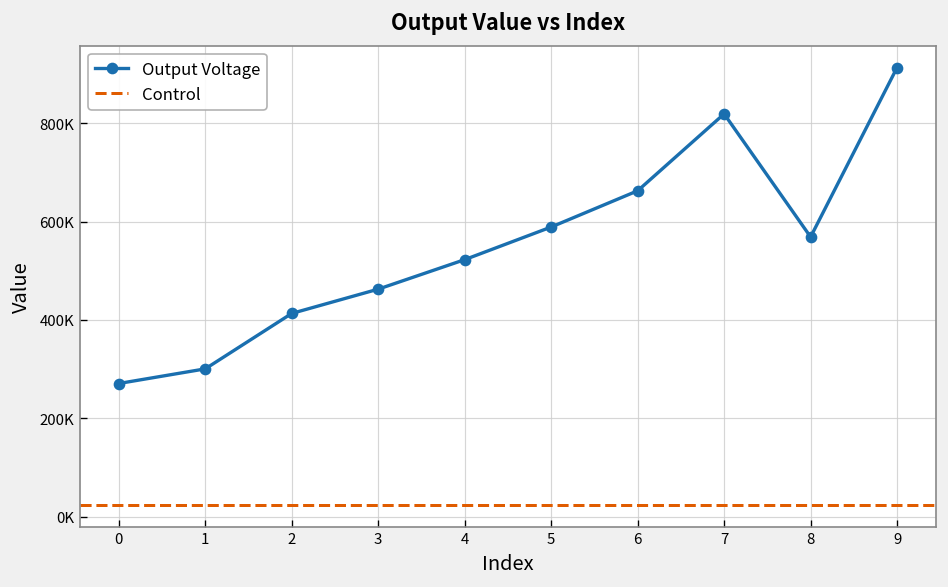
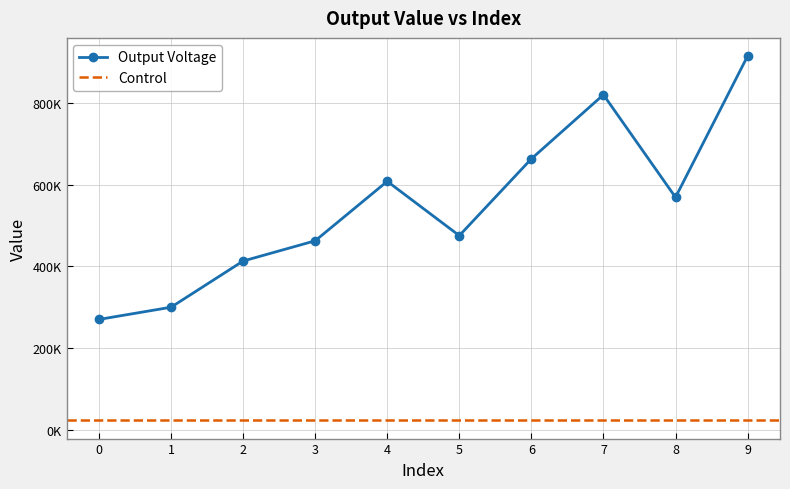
  {
    "0": 270000,
    "1": 300000,
    "2": 410000,
    "3": 460000,
-   "4": 520000,
-   "5": 590000,
+   "4": 610000,
+   "5": 480000,
    "6": 660000,
    "7": 820000,
    "8": 570000,
    "9": 910000
  }
